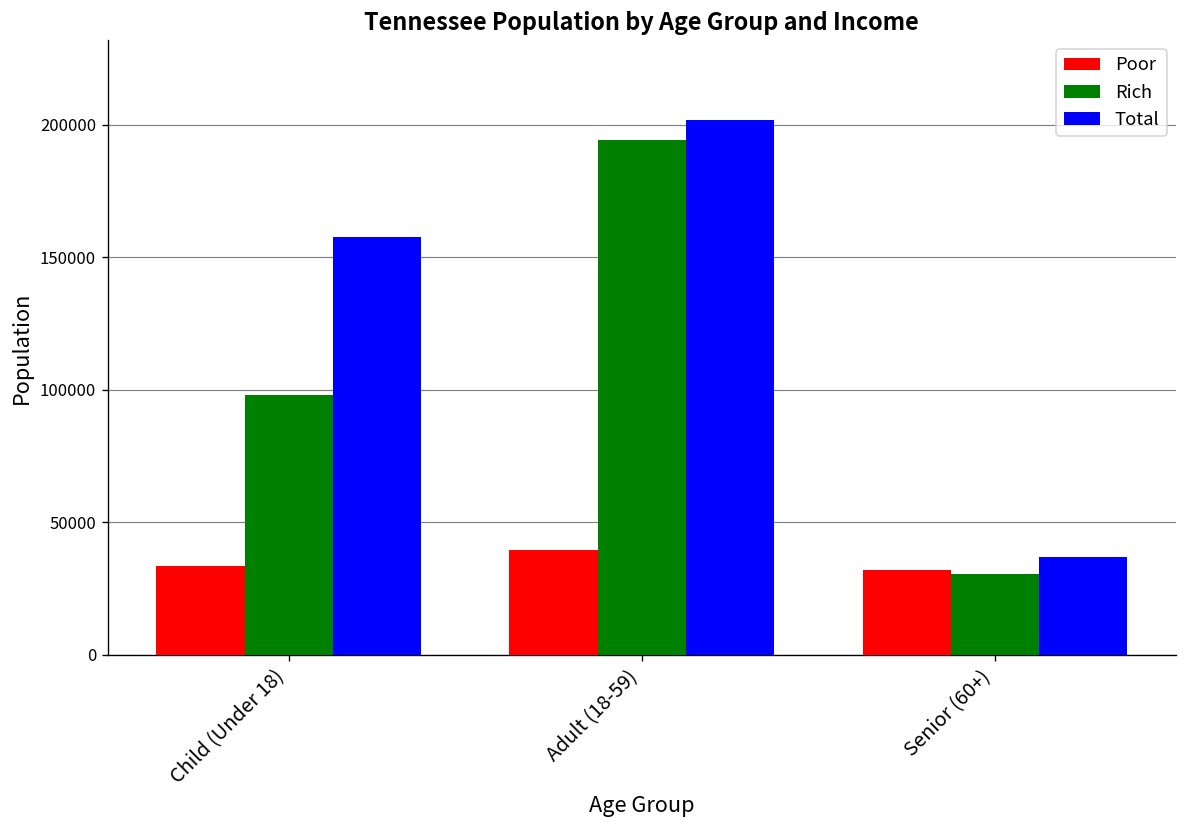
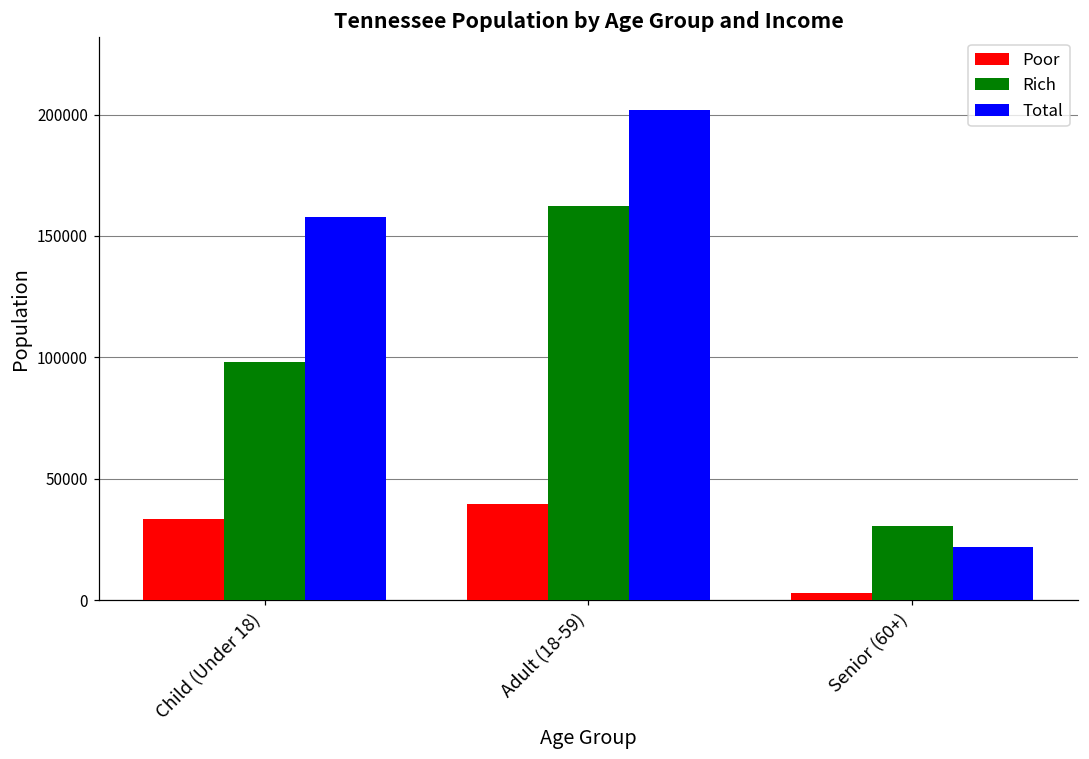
  {
    "Poor": {
      "Child (Under 18)": 34000,
      "Adult (18-59)": 40000,
-     "Senior (60+)": 32000
+     "Senior (60+)": 3000
    },
    "Rich": {
      "Child (Under 18)": 98000,
-     "Adult (18-59)": 194000,
+     "Adult (18-59)": 162000,
      "Senior (60+)": 30000
    },
    "Total": {
      "Child (Under 18)": 158000,
      "Adult (18-59)": 202000,
-     "Senior (60+)": 37000
+     "Senior (60+)": 22000
    }
  }
